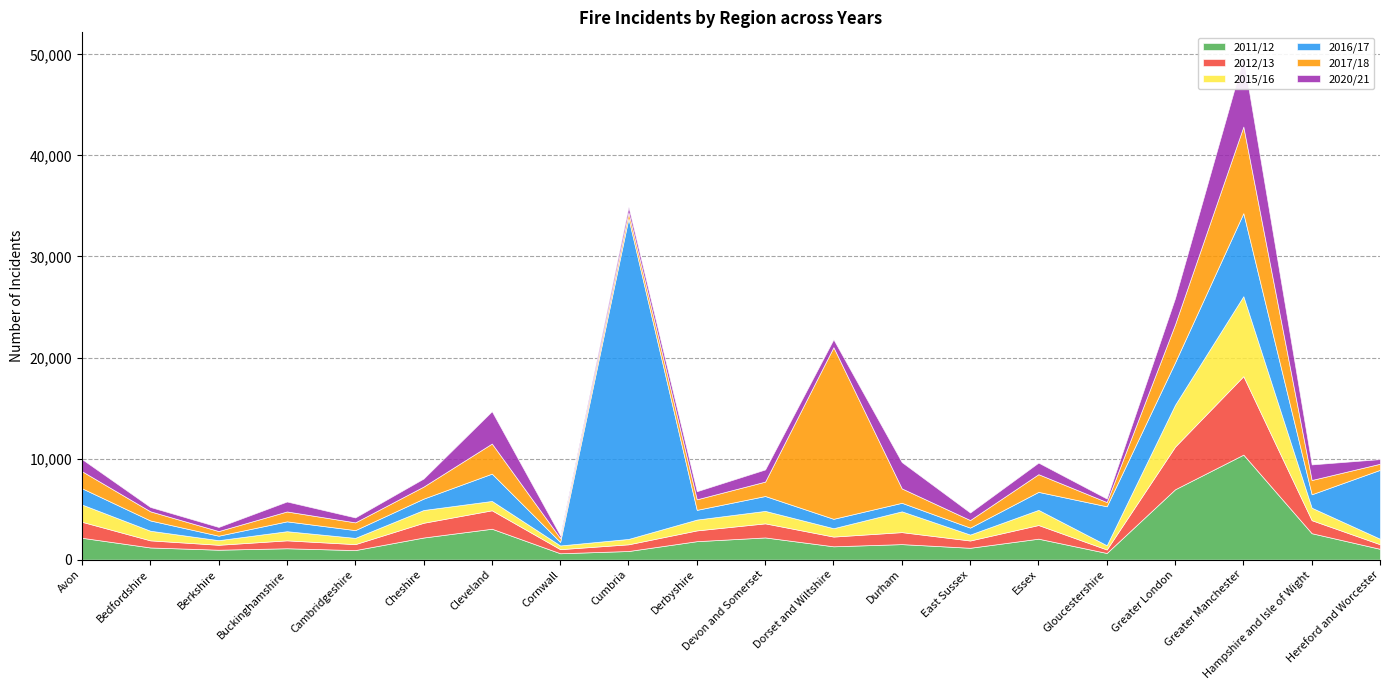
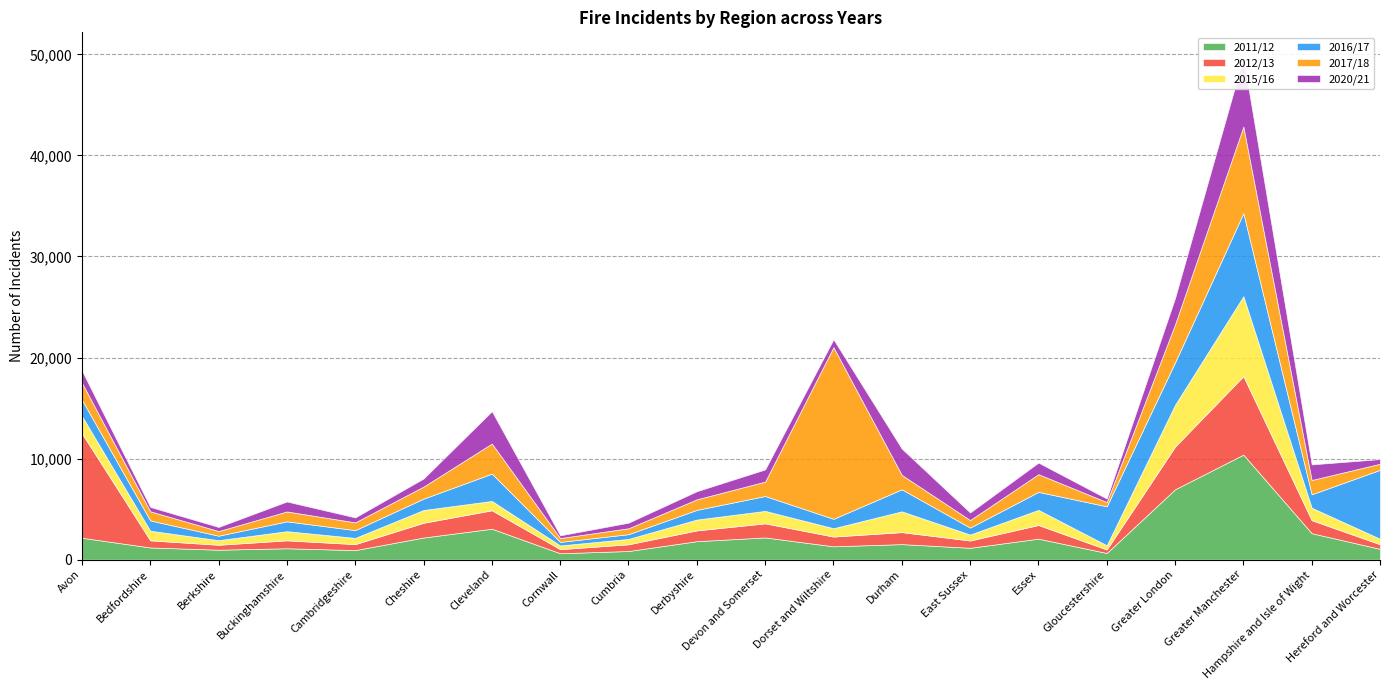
  {
    "2011/12": {
      "Avon": "2,200",
      "Bedfordshire": "1,200",
      "Berkshire": "1,000",
      "Buckinghamshire": "1,100",
      "Cambridgeshire": "900",
      "Cheshire": "2,200",
      "Cleveland": "3,100",
      "Cornwall": "600",
      "Cumbria": "900",
      "Derbyshire": "1,800",
      "Devon and Somerset": "2,200",
      "Dorset and Wiltshire": "1,300",
      "Durham": "1,500",
      "East Sussex": "1,200",
      "Essex": "2,100",
      "Gloucestershire": "700",
      "Greater London": "7,000",
      "Greater Manchester": "10,400",
      "Hampshire and Isle of Wight": "2,600",
      "Hereford and Worcester": "1,100"
    },
    "2012/13": {
-     "Avon": "1,600",
+     "Avon": "10,300",
      "Bedfordshire": "700",
      "Berkshire": "500",
      "Buckinghamshire": "800",
      "Cambridgeshire": "600",
      "Cheshire": "1,500",
      "Cleveland": "1,800",
      "Cornwall": "400",
      "Cumbria": "700",
      "Derbyshire": "1,100",
      "Devon and Somerset": "1,400",
      "Dorset and Wiltshire": "1,000",
      "Durham": "1,200",
      "East Sussex": "700",
      "Essex": "1,400",
      "Gloucestershire": "300",
      "Greater London": "4,200",
      "Greater Manchester": "7,800",
      "Hampshire and Isle of Wight": "1,300",
      "Hereford and Worcester": "500"
    },
    "2015/16": {
      "Avon": "1,700",
      "Bedfordshire": "1,000",
      "Berkshire": "500",
      "Buckinghamshire": "900",
      "Cambridgeshire": "600",
      "Cheshire": "1,300",
      "Cleveland": "900",
      "Cornwall": "400",
      "Cumbria": "500",
      "Derbyshire": "1,100",
      "Devon and Somerset": "1,200",
      "Dorset and Wiltshire": "800",
      "Durham": "2,100",
      "East Sussex": "600",
      "Essex": "1,500",
      "Gloucestershire": "400",
      "Greater London": "4,100",
      "Greater Manchester": "7,900",
      "Hampshire and Isle of Wight": "1,200",
      "Hereford and Worcester": "500"
    },
    "2016/17": {
      "Avon": "1,600",
      "Bedfordshire": "1,000",
      "Berkshire": "400",
      "Buckinghamshire": "1,000",
      "Cambridgeshire": "800",
      "Cheshire": "1,100",
      "Cleveland": "2,700",
      "Cornwall": "300",
-     "Cumbria": "31,700",
+     "Cumbria": "500",
      "Derbyshire": "1,000",
      "Devon and Somerset": "1,500",
      "Dorset and Wiltshire": "900",
-     "Durham": "800",
+     "Durham": "2,200",
      "East Sussex": "700",
      "Essex": "1,800",
      "Gloucestershire": "3,900",
      "Greater London": "4,200",
      "Greater Manchester": "8,200",
      "Hampshire and Isle of Wight": "1,300",
      "Hereford and Worcester": "6,800"
    },
    "2017/18": {
      "Avon": "1,700",
      "Bedfordshire": "900",
      "Berkshire": "500",
      "Buckinghamshire": "1,000",
      "Cambridgeshire": "800",
      "Cheshire": "1,200",
      "Cleveland": "3,000",
      "Cornwall": "400",
      "Cumbria": "600",
      "Derbyshire": "1,000",
      "Devon and Somerset": "1,400",
      "Dorset and Wiltshire": "17,000",
      "Durham": "1,400",
      "East Sussex": "800",
      "Essex": "1,800",
      "Gloucestershire": "400",
      "Greater London": "3,800",
      "Greater Manchester": "8,600",
      "Hampshire and Isle of Wight": "1,400",
      "Hereford and Worcester": "600"
    },
    "2020/21": {
      "Avon": "1,200",
      "Bedfordshire": "400",
      "Berkshire": "400",
      "Buckinghamshire": "1,000",
      "Cambridgeshire": "500",
      "Cheshire": "800",
      "Cleveland": "3,200",
      "Cornwall": "300",
      "Cumbria": "600",
      "Derbyshire": "800",
      "Devon and Somerset": "1,200",
      "Dorset and Wiltshire": "800",
      "Durham": "2,600",
      "East Sussex": "700",
      "Essex": "1,100",
      "Gloucestershire": "300",
      "Greater London": "2,600",
      "Hampshire and Isle of Wight": "1,500",
      "Hereford and Worcester": "500"
    }
  }
